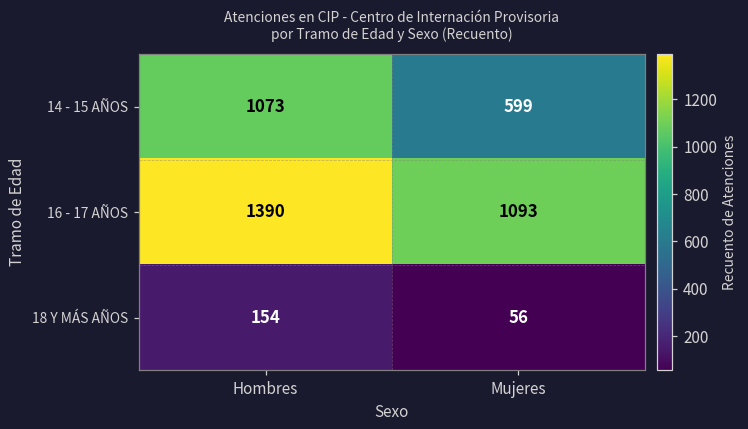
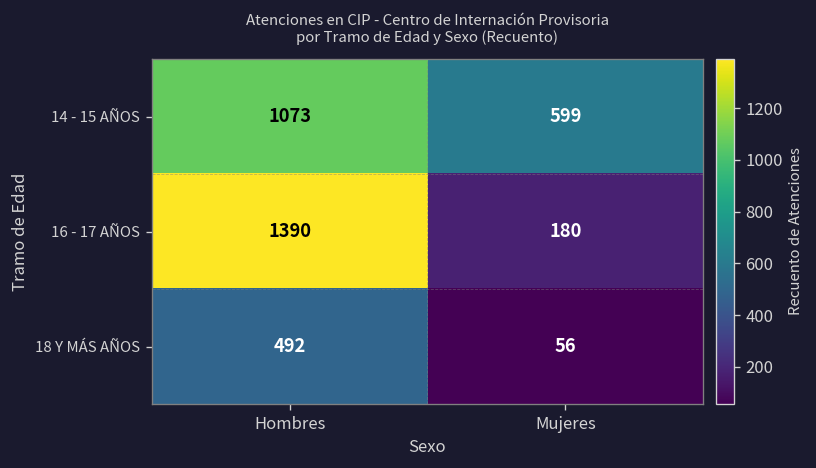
  {
    "14 - 15 AÑOS": {
      "Hombres": 1073,
      "Mujeres": 599
    },
    "16 - 17 AÑOS": {
      "Hombres": 1390,
-     "Mujeres": 1093
+     "Mujeres": 180
    },
    "18 Y MÁS AÑOS": {
-     "Hombres": 154,
+     "Hombres": 492,
      "Mujeres": 56
    }
  }
